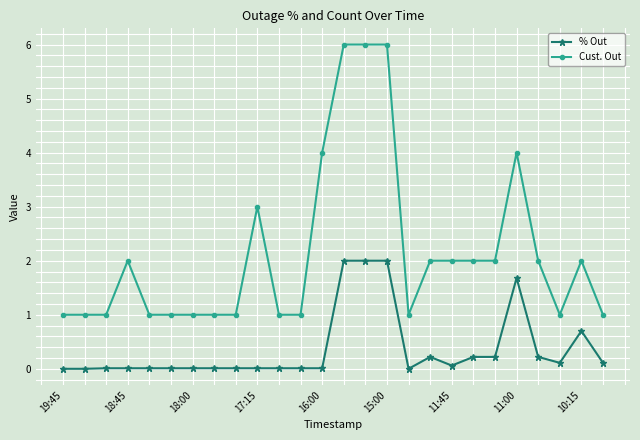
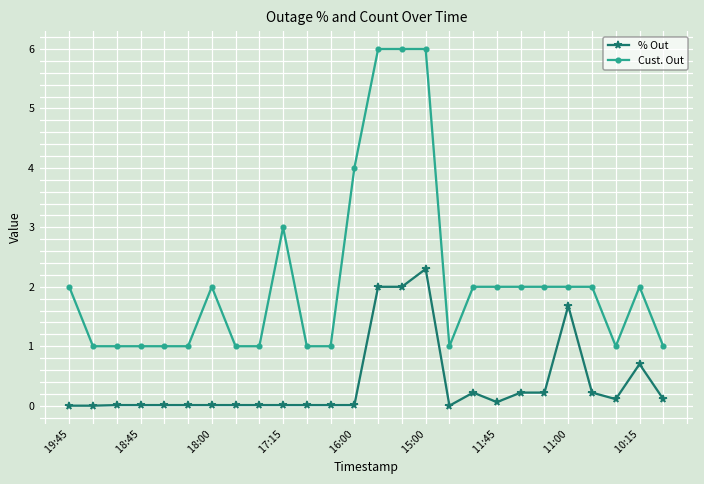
  {
    "% Out": {
      "19:45": 0.0,
      "18:45": 0.0,
      "18:00": 0.0,
      "17:15": 0.0,
      "16:00": 0.0,
-     "15:00": 2.0,
+     "15:00": 2.3,
      "11:45": 0.1,
      "11:00": 1.7,
      "10:15": 0.7
    },
    "Cust. Out": {
-     "19:45": 1,
-     "18:45": 2,
-     "18:00": 1,
+     "19:45": 2,
+     "18:45": 1,
+     "18:00": 2,
      "17:15": 3,
      "16:00": 4,
      "15:00": 6,
      "11:45": 2,
-     "11:00": 4,
+     "11:00": 2,
      "10:15": 2
    }
  }
